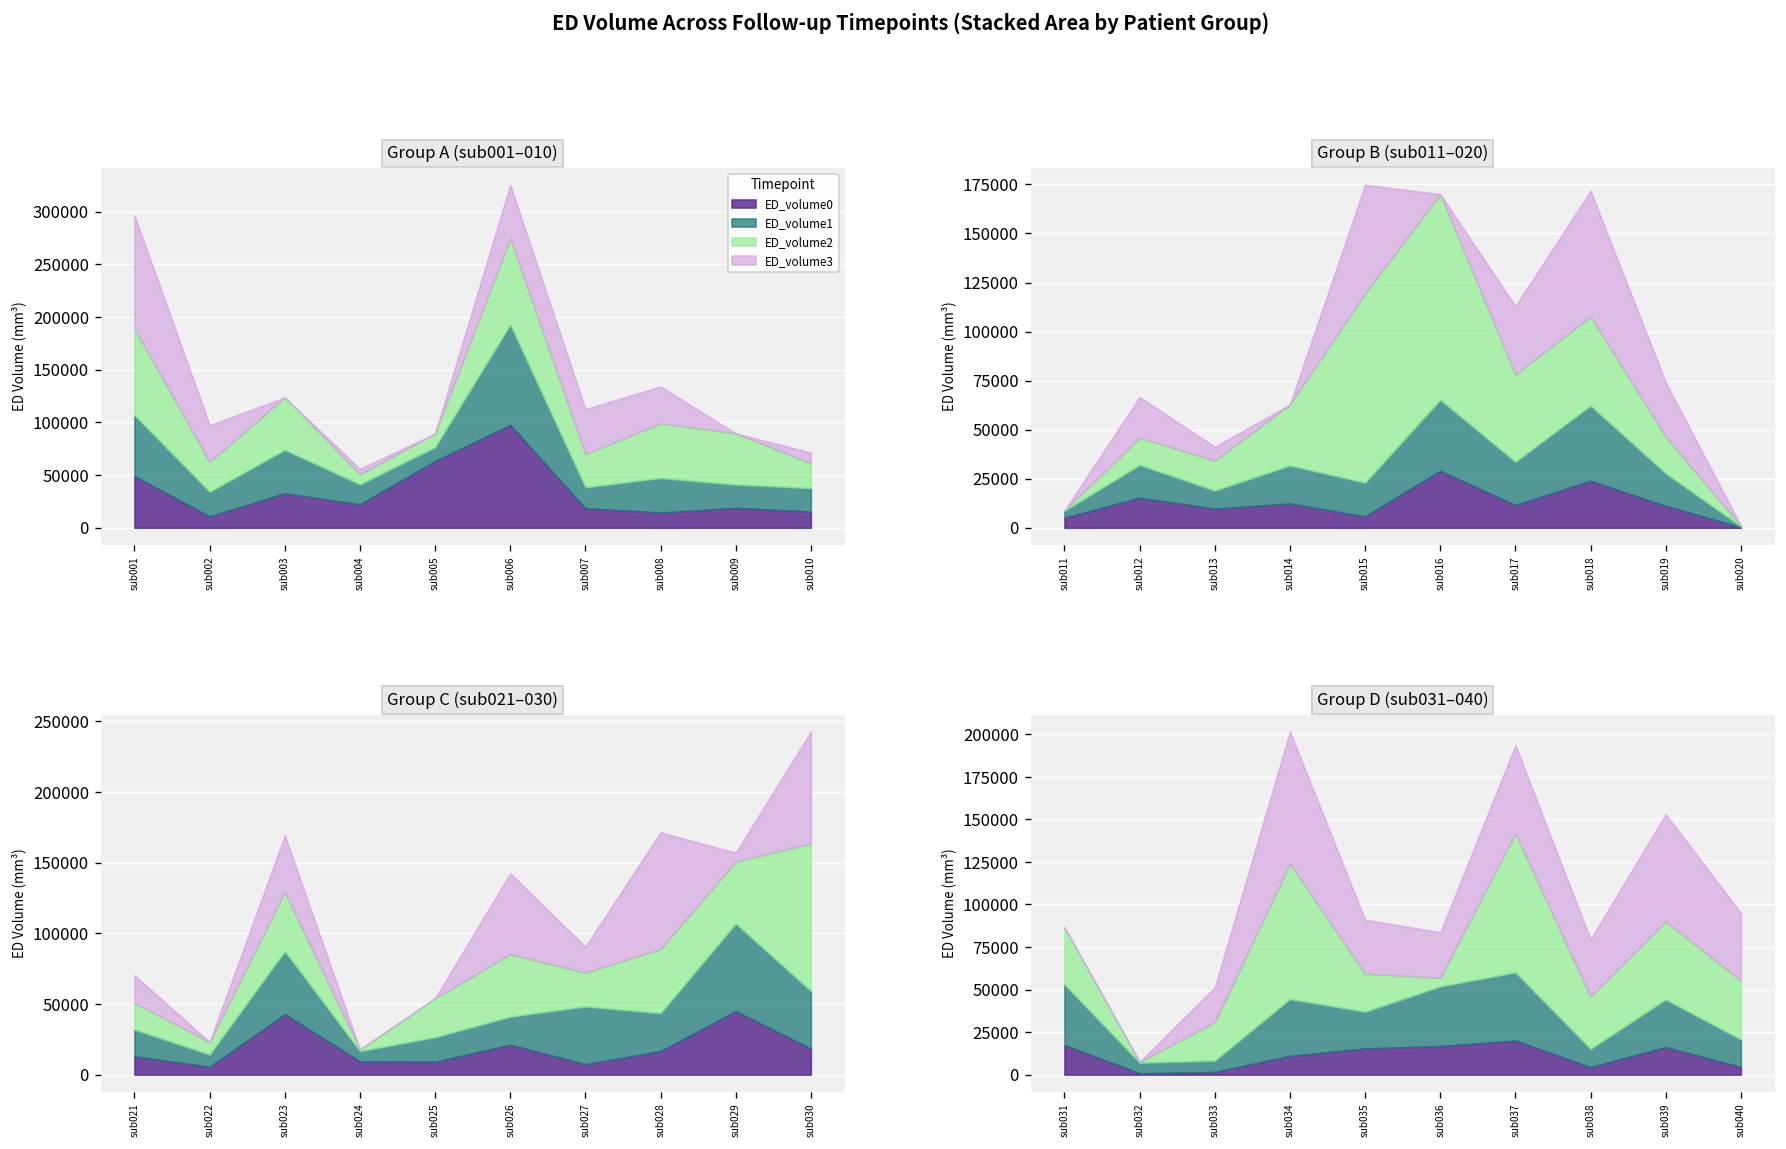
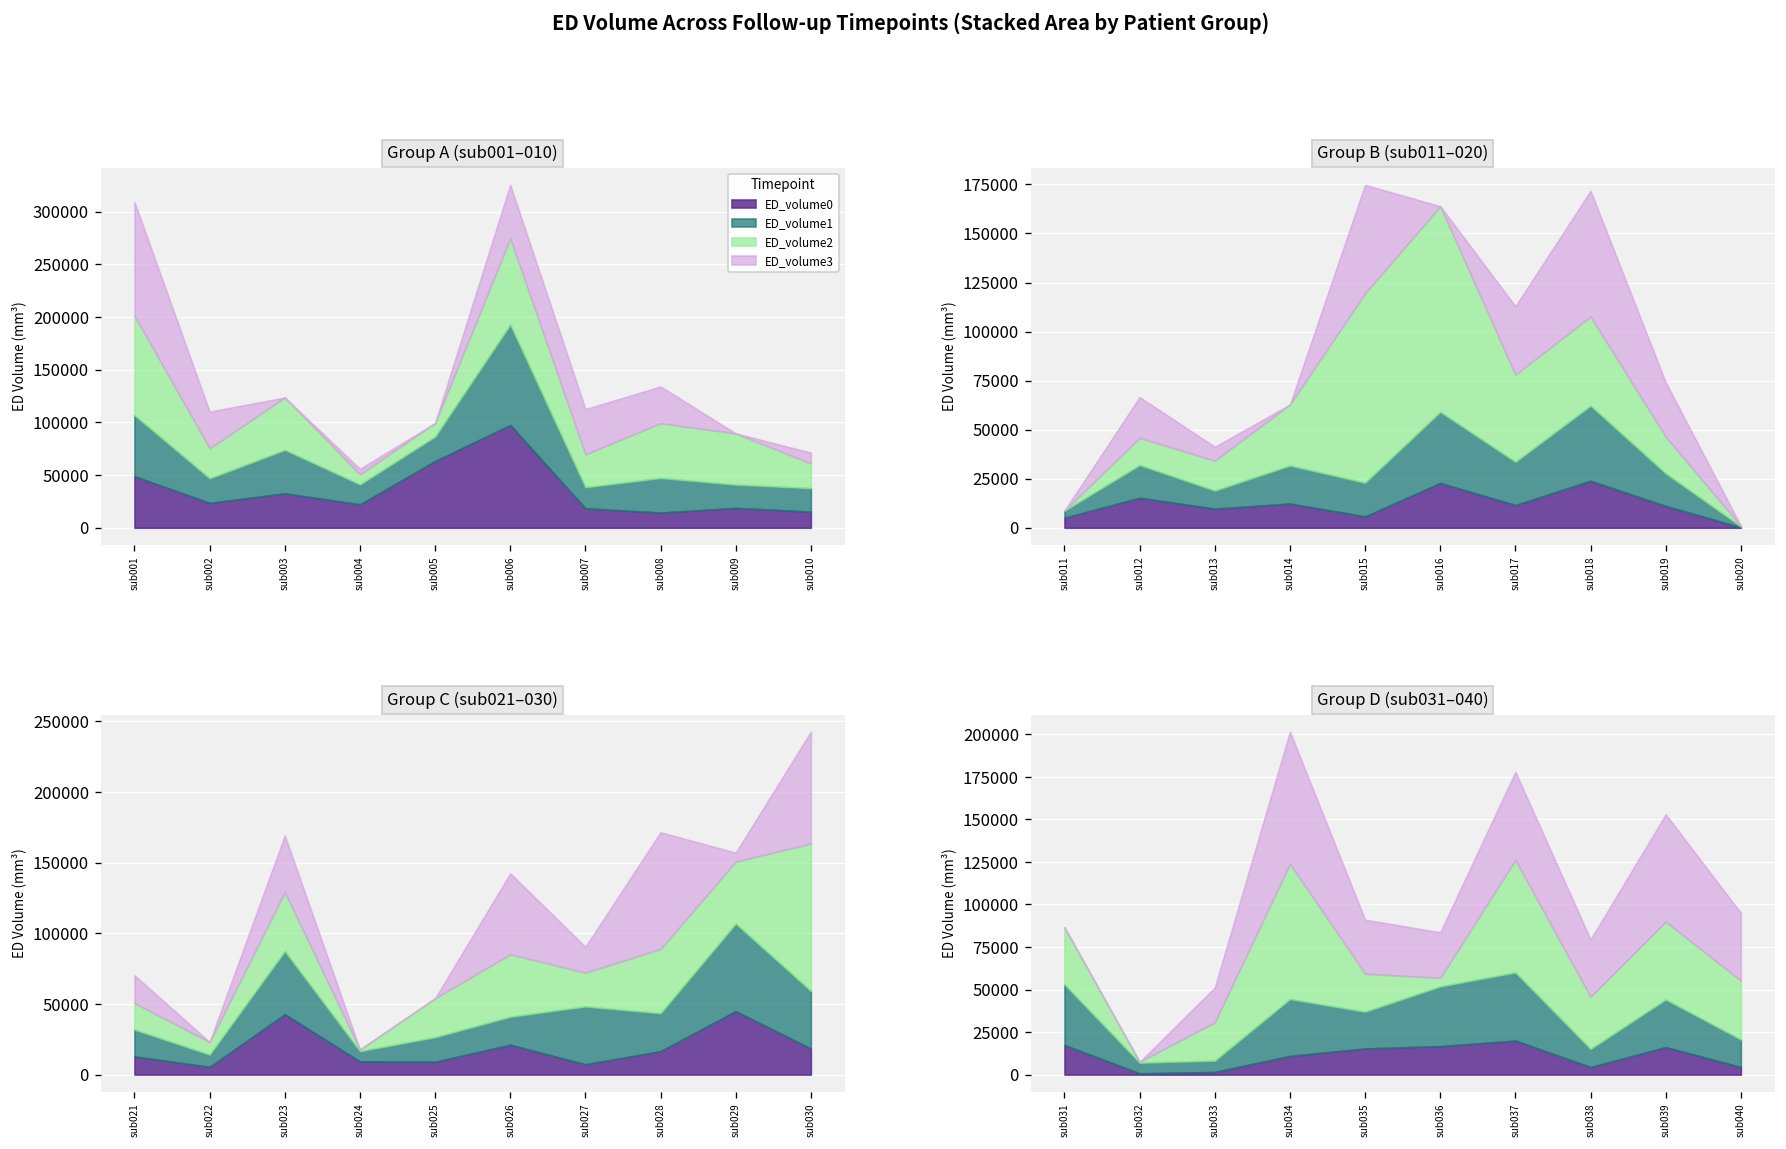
  {
    "Group A (sub001–010)": {
      "ED_volume0": {
        "sub001": 50000,
-       "sub002": 10000,
+       "sub002": 20000,
        "sub003": 30000,
        "sub004": 20000,
        "sub005": 60000,
        "sub006": 100000,
        "sub007": 20000,
        "sub008": 10000,
        "sub009": 20000,
        "sub010": 20000
      },
      "ED_volume1": {
        "sub001": 60000,
        "sub002": 20000,
        "sub003": 40000,
        "sub004": 20000,
-       "sub005": 10000,
+       "sub005": 20000,
        "sub006": 100000,
        "sub007": 20000,
        "sub008": 30000,
        "sub009": 20000,
        "sub010": 20000
      },
      "ED_volume2": {
-       "sub001": 80000,
+       "sub001": 90000,
        "sub002": 30000,
        "sub004": 10000,
        "sub006": 80000,
        "sub007": 30000,
        "sub008": 50000,
        "sub010": 20000
      },
      "ED_volume3": {
        "sub001": 110000,
        "sub002": 30000,
        "sub004": 10000,
        "sub006": 50000,
        "sub007": 40000,
        "sub008": 30000,
        "sub010": 10000
      }
    },
    "Group B (sub011–020)": {
      "ED_volume0": {
        "sub011": 5000,
        "sub012": 15000,
        "sub013": 10000,
        "sub014": 12000,
        "sub015": 6000,
-       "sub016": 29000,
+       "sub016": 23000,
        "sub017": 12000,
        "sub018": 24000,
        "sub019": 11000
      },
      "ED_volume1": {
        "sub012": 17000,
        "sub013": 9000,
        "sub014": 19000,
        "sub015": 17000,
        "sub016": 36000,
        "sub017": 22000,
        "sub018": 38000,
        "sub019": 17000
      },
      "ED_volume2": {
        "sub012": 14000,
        "sub013": 15000,
        "sub015": 97000,
        "sub017": 44000,
        "sub018": 45000,
        "sub019": 19000
      },
      "ED_volume3": {
        "sub012": 21000,
        "sub013": 7000,
        "sub015": 55000,
        "sub017": 35000,
        "sub018": 64000,
        "sub019": 28000
      }
    },
    "Group C (sub021–030)": {
      "ED_volume0": {
        "sub021": 13000,
        "sub022": 5000,
        "sub023": 43000,
        "sub024": 9000,
        "sub025": 9000,
        "sub026": 21000,
        "sub027": 7000,
        "sub028": 17000,
        "sub029": 45000,
        "sub030": 18000
      },
      "ED_volume1": {
        "sub021": 19000,
        "sub022": 9000,
        "sub023": 45000,
        "sub025": 17000,
        "sub026": 20000,
        "sub027": 41000,
        "sub028": 27000,
        "sub029": 62000,
        "sub030": 41000
      },
      "ED_volume2": {
        "sub021": 19000,
        "sub023": 42000,
        "sub026": 44000,
        "sub027": 24000,
        "sub028": 45000,
        "sub029": 44000,
        "sub030": 104000
      },
      "ED_volume3": {
        "sub021": 20000,
        "sub023": 40000,
        "sub026": 57000,
        "sub027": 18000,
        "sub028": 83000,
        "sub029": 6000,
        "sub030": 79000
      }
    },
    "Group D (sub031–040)": {
      "ED_volume0": {
        "sub031": 17000,
        "sub034": 11000,
        "sub035": 15000,
        "sub036": 17000,
        "sub037": 20000,
        "sub038": 4000,
        "sub039": 16000,
        "sub040": 4000
      },
      "ED_volume1": {
        "sub031": 36000,
        "sub033": 7000,
        "sub034": 33000,
        "sub035": 22000,
        "sub036": 35000,
        "sub037": 40000,
        "sub038": 11000,
        "sub039": 28000,
        "sub040": 16000
      },
      "ED_volume2": {
        "sub033": 23000,
        "sub034": 79000,
        "sub035": 22000,
        "sub036": 5000,
-       "sub037": 82000,
+       "sub037": 66000,
        "sub038": 31000,
        "sub039": 46000,
        "sub040": 35000
      },
      "ED_volume3": {
        "sub033": 20000,
        "sub034": 78000,
        "sub035": 32000,
        "sub036": 27000,
        "sub037": 52000,
        "sub038": 34000,
        "sub039": 63000,
        "sub040": 40000
      }
    }
  }
